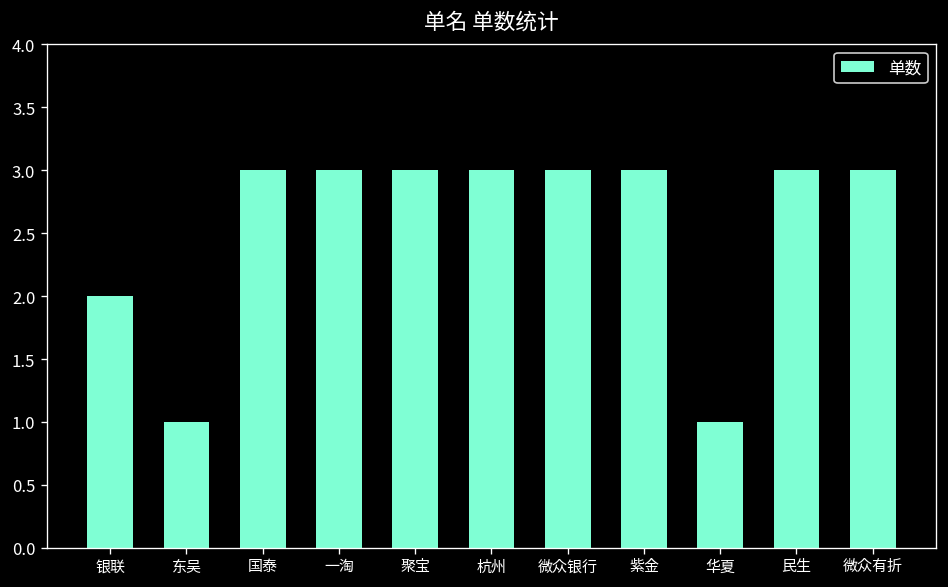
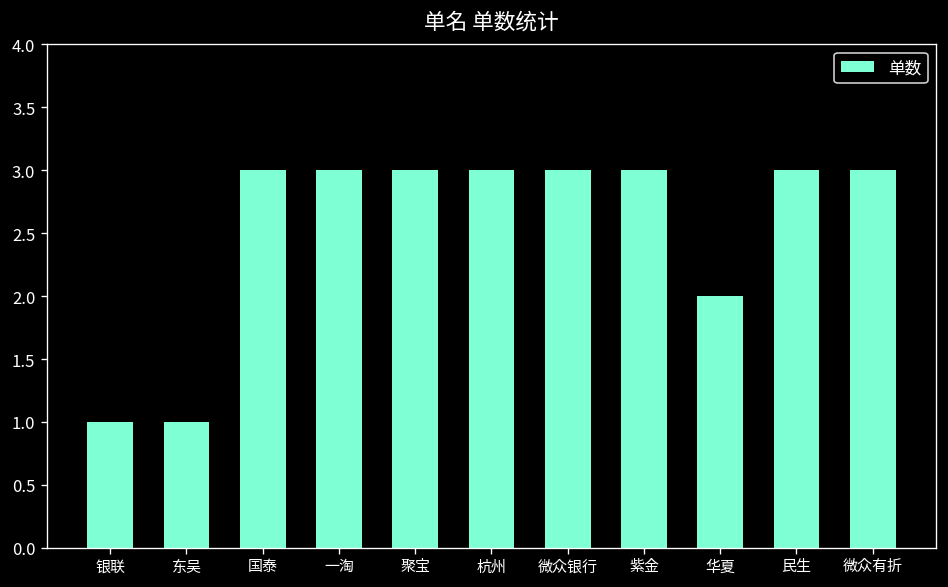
  {
-   "银联": 2,
+   "银联": 1,
    "东吴": 1,
    "国泰": 3,
    "一淘": 3,
    "聚宝": 3,
    "杭州": 3,
    "微众银行": 3,
    "紫金": 3,
-   "华夏": 1,
+   "华夏": 2,
    "民生": 3,
    "微众有折": 3
  }
